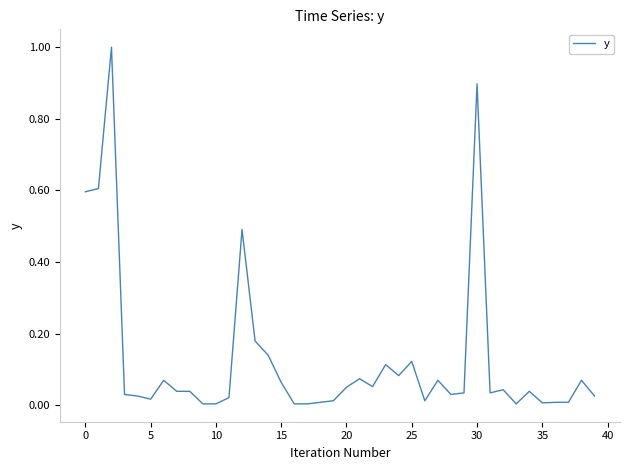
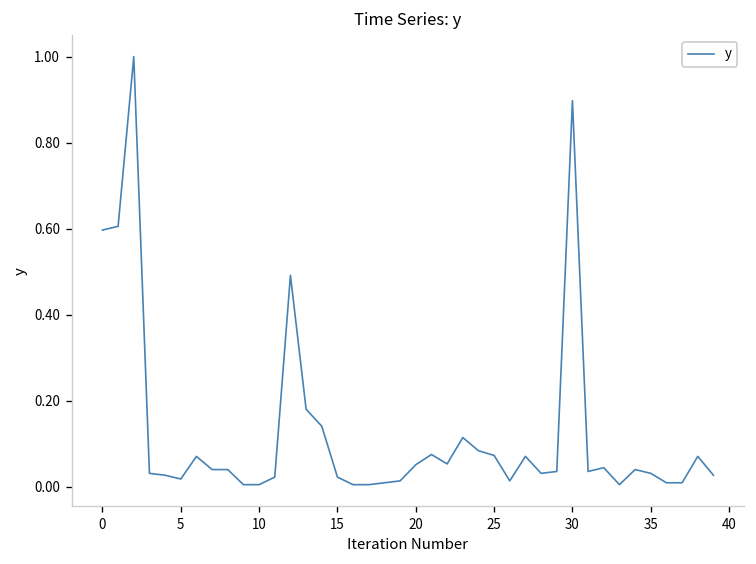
  {
    "0": 0.60,
    "5": 0.02,
    "10": 0.00,
-   "15": 0.06,
+   "15": 0.02,
    "20": 0.05,
-   "25": 0.12,
+   "25": 0.07,
    "30": 0.90,
-   "35": 0.01
+   "35": 0.03
  }
